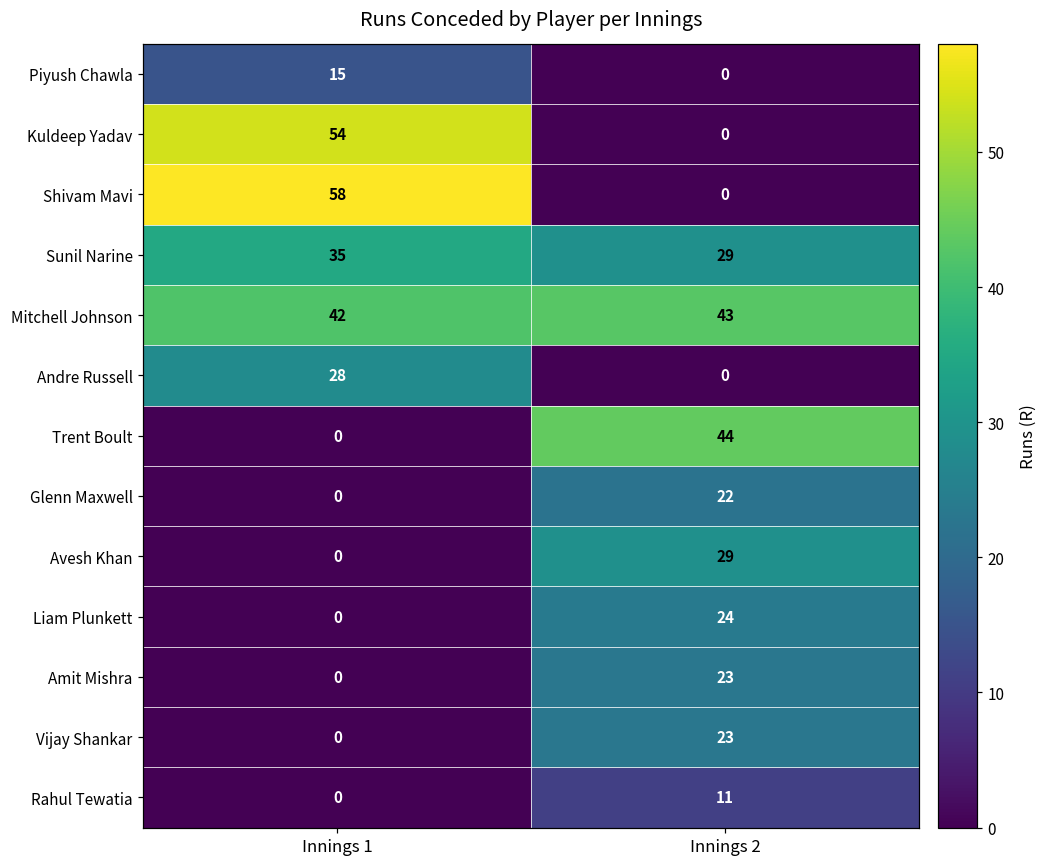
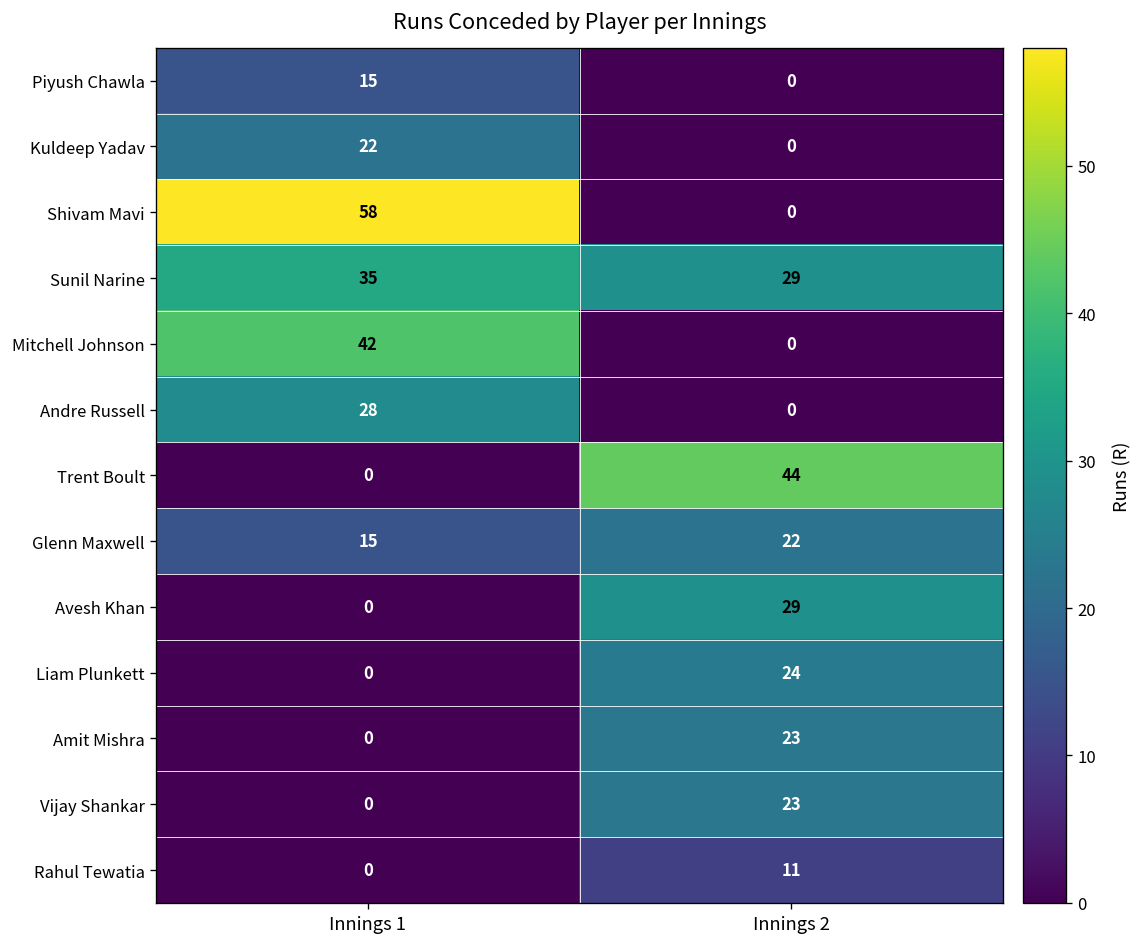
  {
    "Piyush Chawla": {
      "Innings 1": 15,
      "Innings 2": 0
    },
    "Kuldeep Yadav": {
-     "Innings 1": 54,
+     "Innings 1": 22,
      "Innings 2": 0
    },
    "Shivam Mavi": {
      "Innings 1": 58,
      "Innings 2": 0
    },
    "Sunil Narine": {
      "Innings 1": 35,
      "Innings 2": 29
    },
    "Mitchell Johnson": {
      "Innings 1": 42,
-     "Innings 2": 43
+     "Innings 2": 0
    },
    "Andre Russell": {
      "Innings 1": 28,
      "Innings 2": 0
    },
    "Trent Boult": {
      "Innings 1": 0,
      "Innings 2": 44
    },
    "Glenn Maxwell": {
-     "Innings 1": 0,
+     "Innings 1": 15,
      "Innings 2": 22
    },
    "Avesh Khan": {
      "Innings 1": 0,
      "Innings 2": 29
    },
    "Liam Plunkett": {
      "Innings 1": 0,
      "Innings 2": 24
    },
    "Amit Mishra": {
      "Innings 1": 0,
      "Innings 2": 23
    },
    "Vijay Shankar": {
      "Innings 1": 0,
      "Innings 2": 23
    },
    "Rahul Tewatia": {
      "Innings 1": 0,
      "Innings 2": 11
    }
  }
